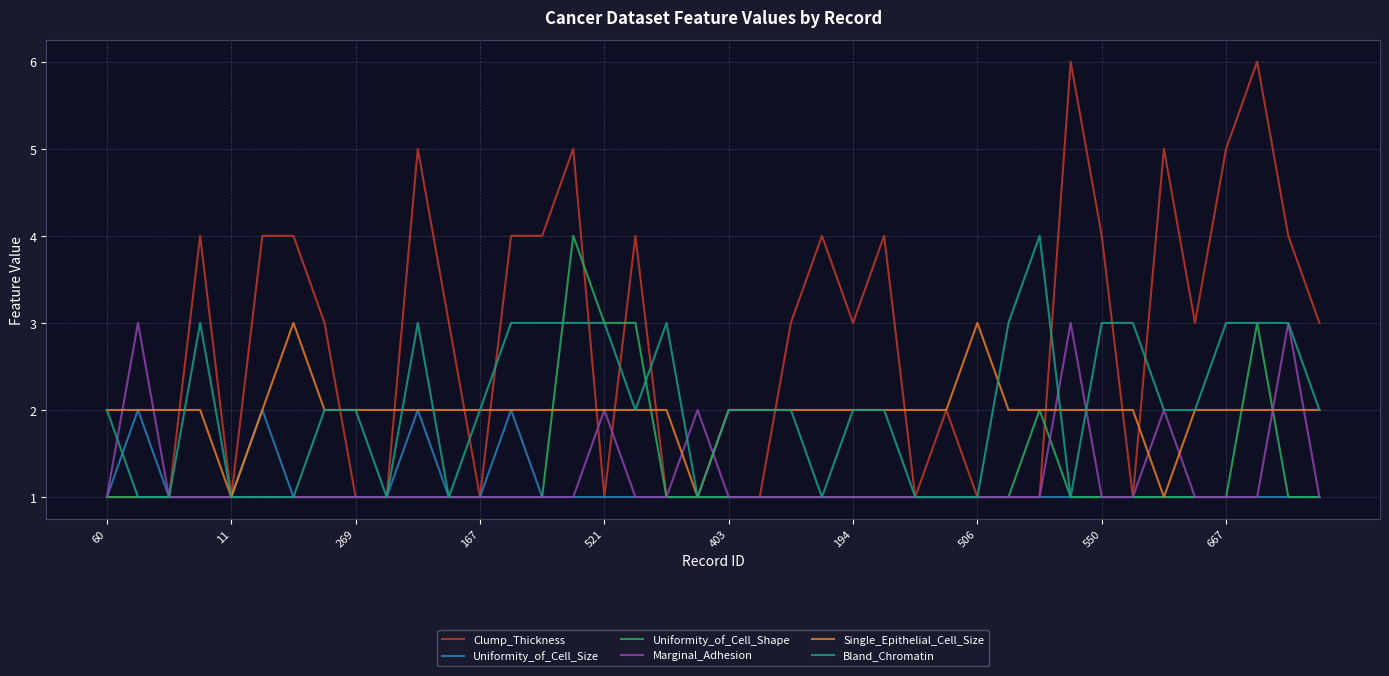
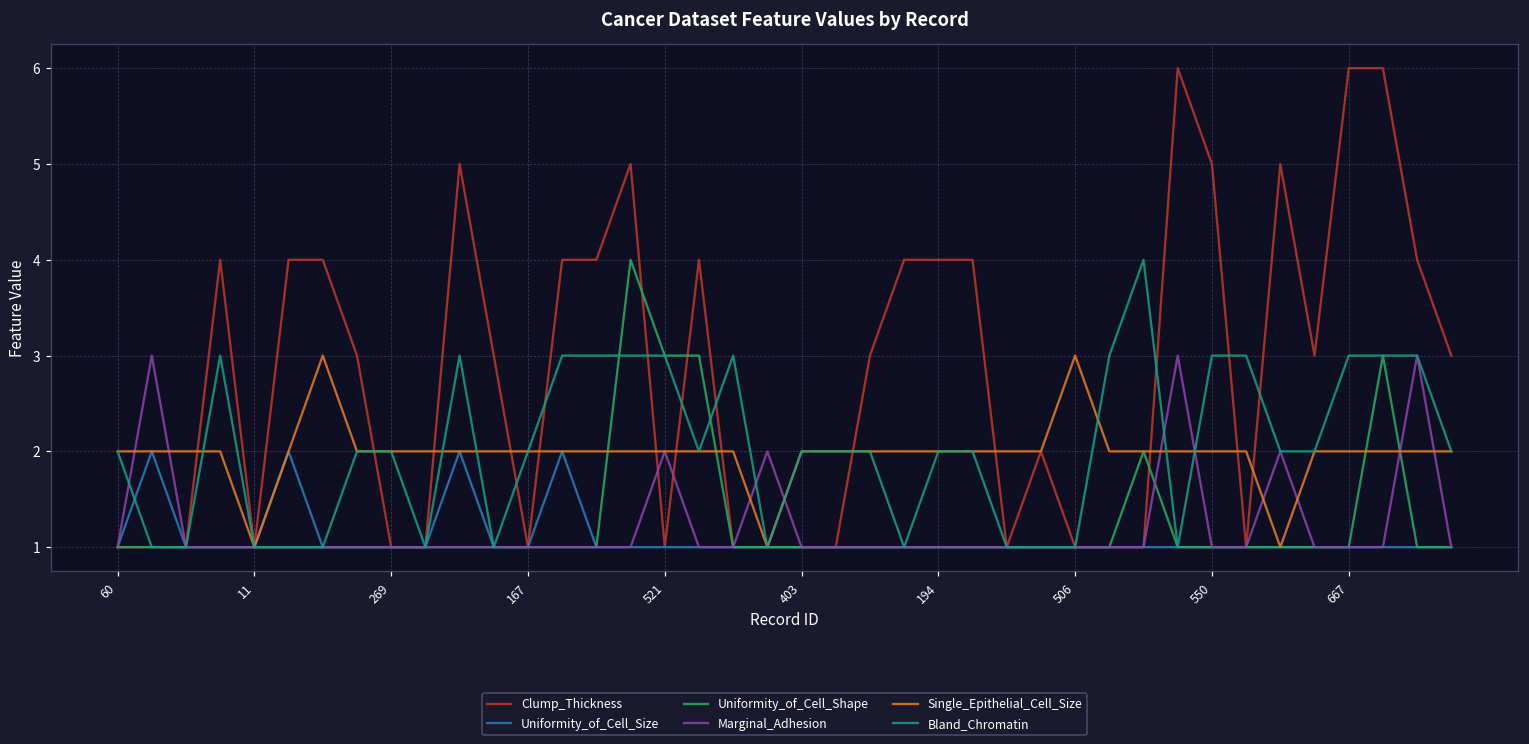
  {
    "Clump_Thickness": {
-     "194": 3,
-     "550": 4,
-     "667": 5
+     "194": 4,
+     "550": 5,
+     "667": 6
    },
    "Single_Epithelial_Cell_Size": {
      "506": 3,
      "550": 2,
      "667": 2
    }
  }
